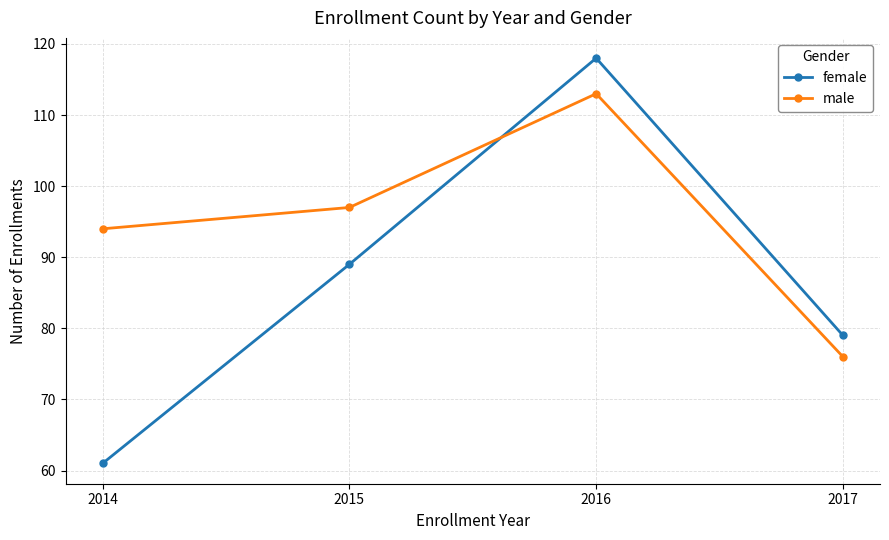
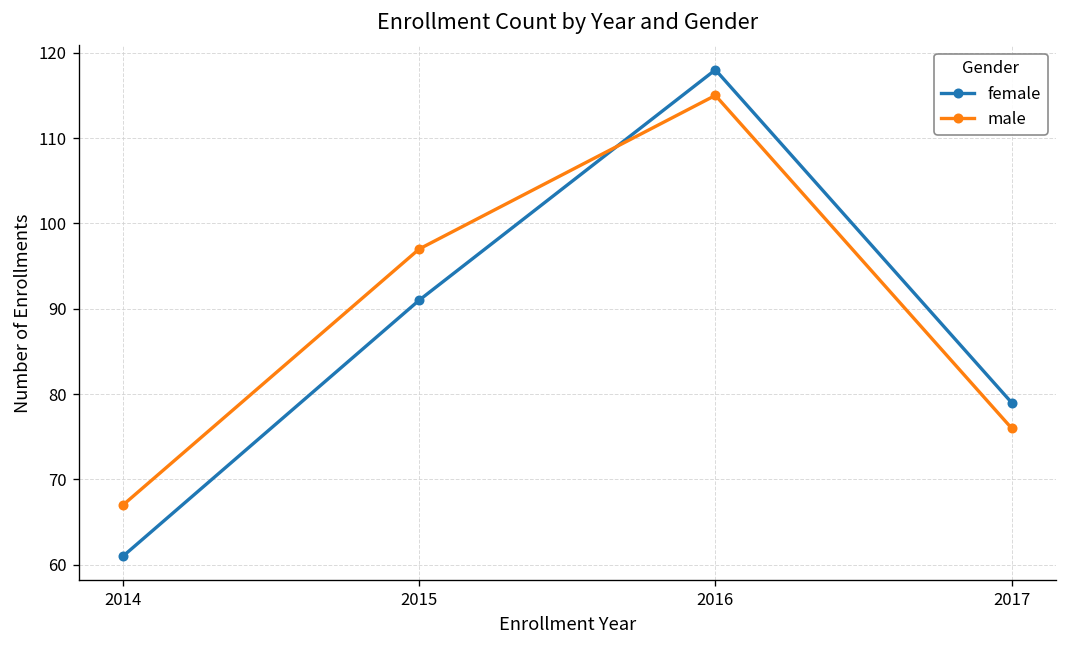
  {
    "female": {
      "2014": 61,
-     "2015": 89,
+     "2015": 91,
      "2016": 118,
      "2017": 79
    },
    "male": {
-     "2014": 94,
+     "2014": 67,
      "2015": 97,
-     "2016": 113,
+     "2016": 115,
      "2017": 76
    }
  }
